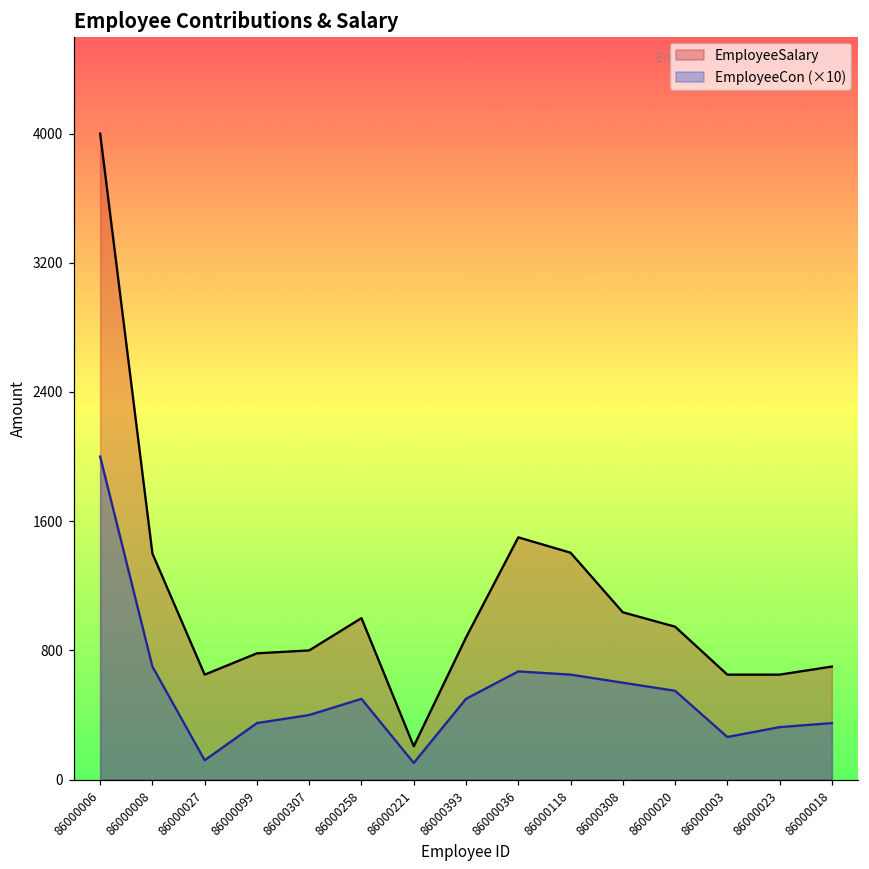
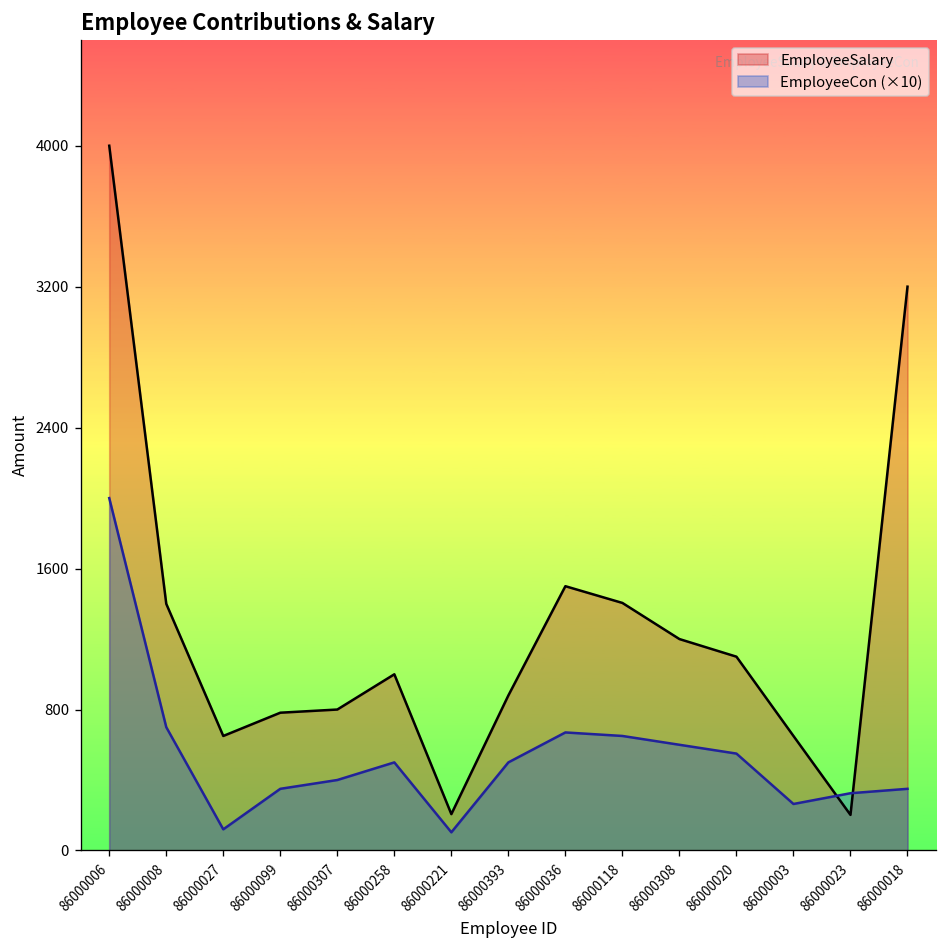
  {
    "EmployeeSalary": {
      "86000006": 4000,
      "86000008": 1400,
      "86000027": 650,
      "86000099": 780,
      "86000307": 800,
      "86000258": 1000,
      "86000221": 210,
      "86000393": 880,
      "86000036": 1500,
      "86000118": 1410,
-     "86000308": 1040,
-     "86000020": 950,
+     "86000308": 1200,
+     "86000020": 1100,
      "86000003": 650,
-     "86000023": 650,
-     "86000018": 700
+     "86000023": 200,
+     "86000018": 3200
    },
    "EmployeeCon (×10)": {
      "86000006": 2000,
      "86000008": 700,
      "86000027": 120,
      "86000099": 350,
      "86000307": 400,
      "86000258": 500,
      "86000221": 100,
      "86000393": 500,
      "86000036": 670,
      "86000118": 650,
      "86000308": 600,
      "86000020": 550,
      "86000003": 260,
      "86000023": 330,
      "86000018": 350
    }
  }
